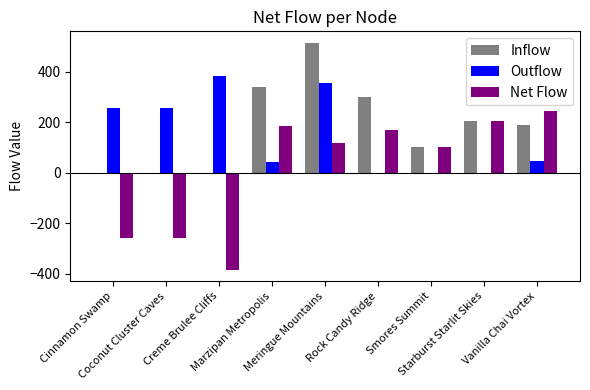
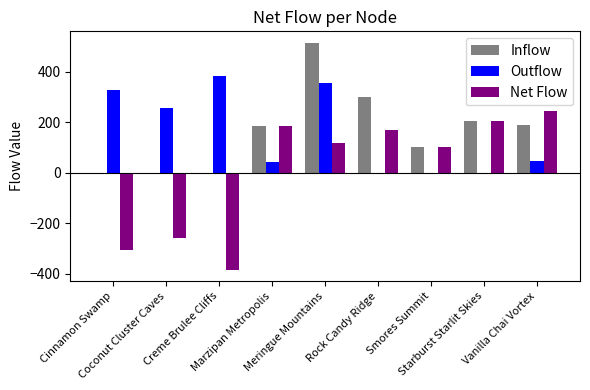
  {
    "Inflow": {
      "Cinnamon Swamp": 0,
      "Coconut Cluster Caves": 0,
      "Creme Brulee Cliffs": 0,
-     "Marzipan Metropolis": 340,
+     "Marzipan Metropolis": 190,
      "Meringue Mountains": 510,
      "Rock Candy Ridge": 300,
      "Smores Summit": 100,
      "Starburst Starlit Skies": 200,
      "Vanilla Chai Vortex": 190
    },
    "Outflow": {
-     "Cinnamon Swamp": 260,
+     "Cinnamon Swamp": 330,
      "Coconut Cluster Caves": 260,
      "Creme Brulee Cliffs": 380,
      "Marzipan Metropolis": 40,
      "Meringue Mountains": 350,
      "Rock Candy Ridge": 0,
      "Smores Summit": 0,
      "Starburst Starlit Skies": 0,
      "Vanilla Chai Vortex": 50
    },
    "Net Flow": {
-     "Cinnamon Swamp": -260,
+     "Cinnamon Swamp": -310,
      "Coconut Cluster Caves": -260,
      "Creme Brulee Cliffs": -380,
      "Marzipan Metropolis": 190,
      "Meringue Mountains": 120,
      "Rock Candy Ridge": 170,
      "Smores Summit": 100,
      "Starburst Starlit Skies": 200,
      "Vanilla Chai Vortex": 240
    }
  }
